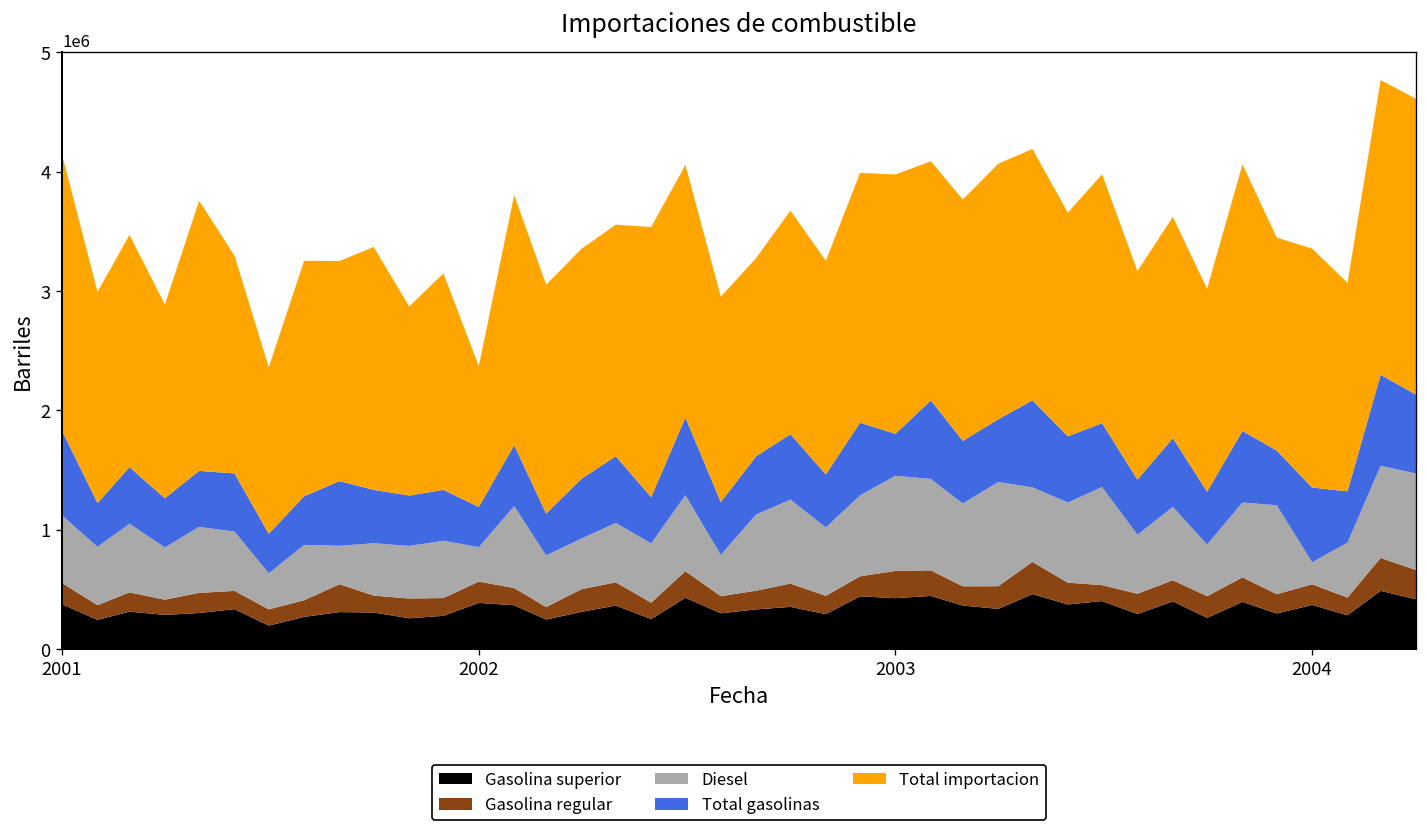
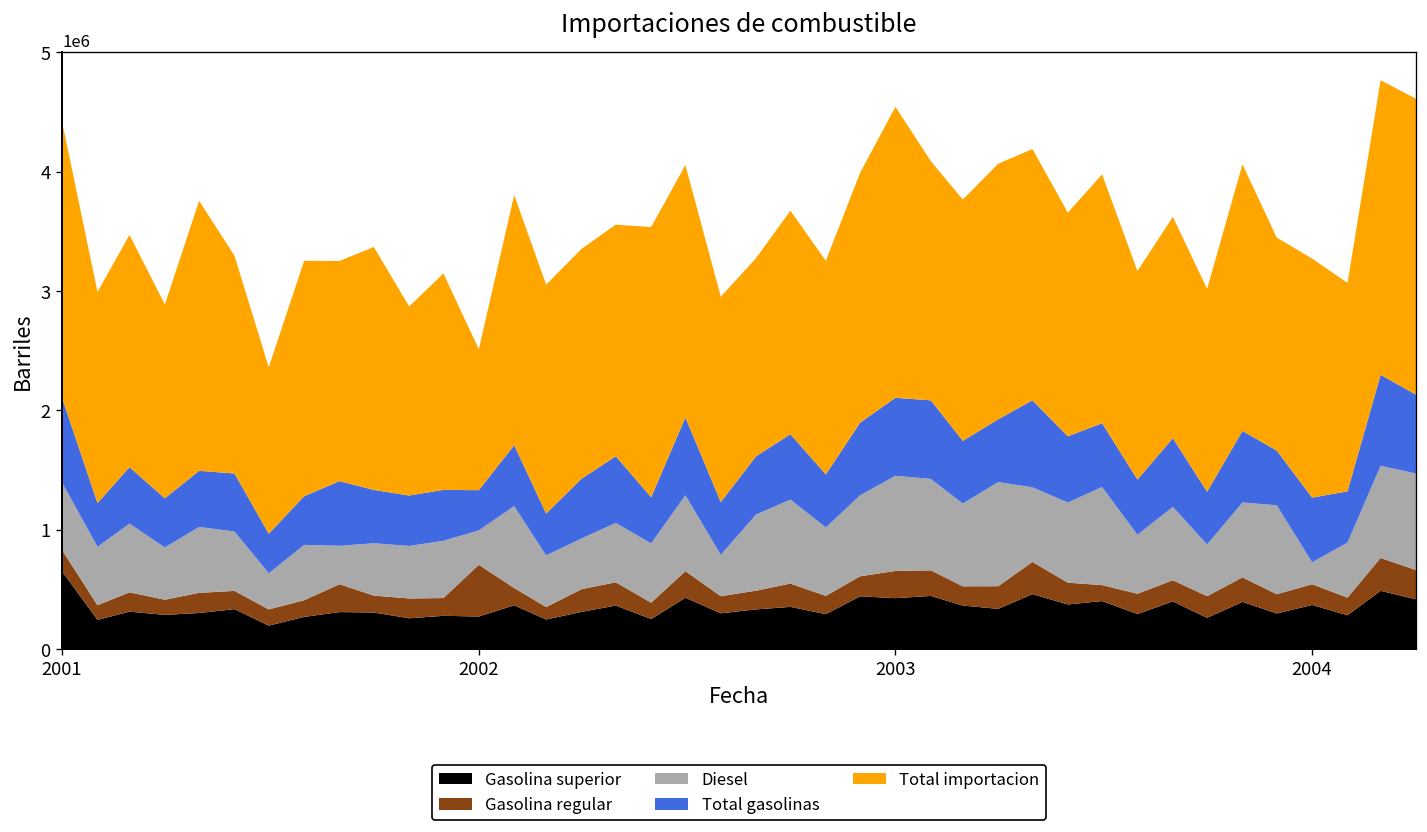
  {
    "Gasolina superior": {
-     "2001": 400000,
-     "2002": 400000
+     "2001": 600000,
+     "2002": 300000
    },
    "Gasolina regular": {
-     "2002": 200000
+     "2002": 400000
    },
    "Total gasolinas": {
-     "2003": 400000,
-     "2004": 600000
+     "2003": 700000,
+     "2004": 500000
    },
    "Total importacion": {
      "2001": 2300000,
      "2002": 1200000,
-     "2003": 2200000,
+     "2003": 2400000,
      "2004": 2000000
    }
  }
